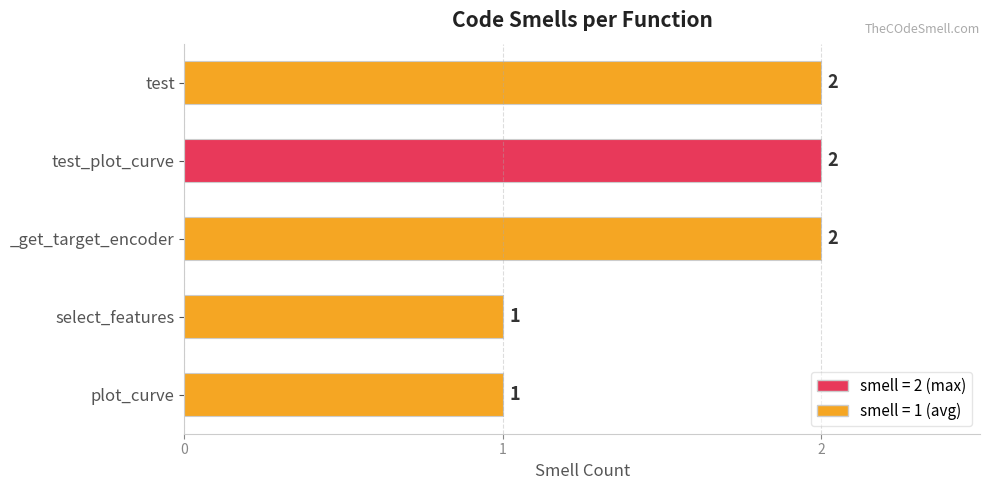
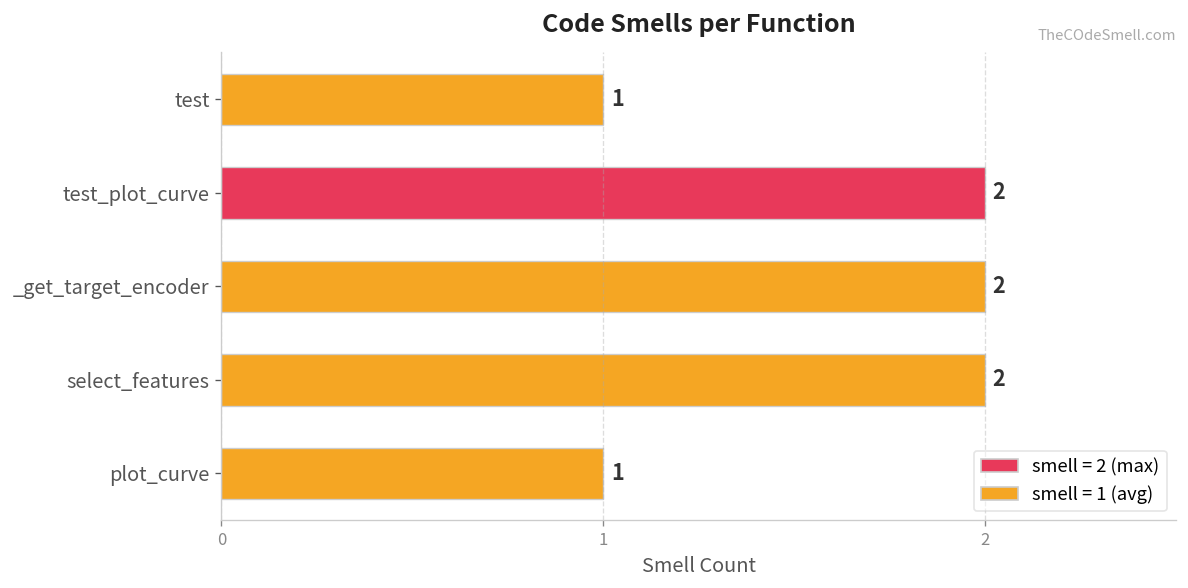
  {
-   "test": 2,
+   "test": 1,
    "test_plot_curve": 2,
    "_get_target_encoder": 2,
-   "select_features": 1,
+   "select_features": 2,
    "plot_curve": 1
  }
